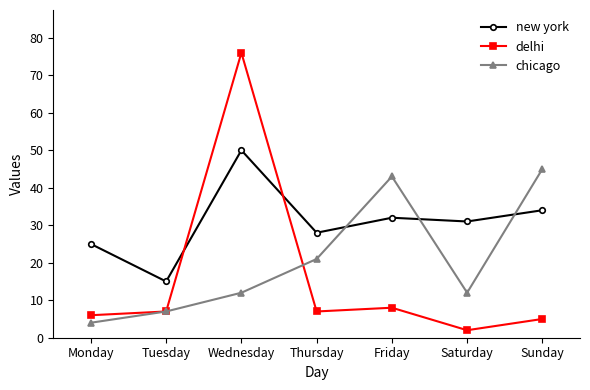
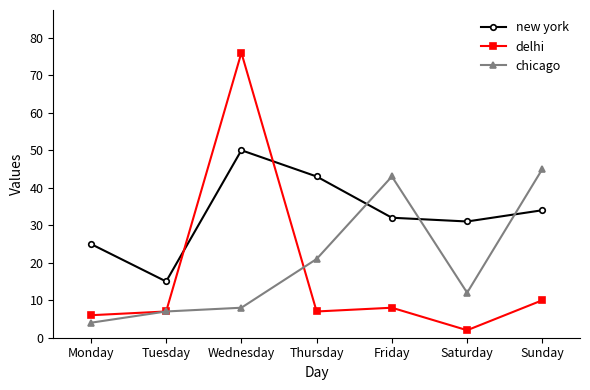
  {
    "new york": {
      "Monday": 25,
      "Tuesday": 15,
      "Wednesday": 50,
-     "Thursday": 28,
+     "Thursday": 43,
      "Friday": 32,
      "Saturday": 31,
      "Sunday": 34
    },
    "delhi": {
      "Monday": 6,
      "Wednesday": 76,
      "Thursday": 7,
      "Friday": 8,
      "Saturday": 2,
-     "Sunday": 5
+     "Sunday": 10
    },
    "chicago": {
      "Monday": 4,
-     "Wednesday": 12,
+     "Wednesday": 8,
      "Thursday": 21,
      "Friday": 43,
      "Saturday": 12,
      "Sunday": 45
    }
  }
